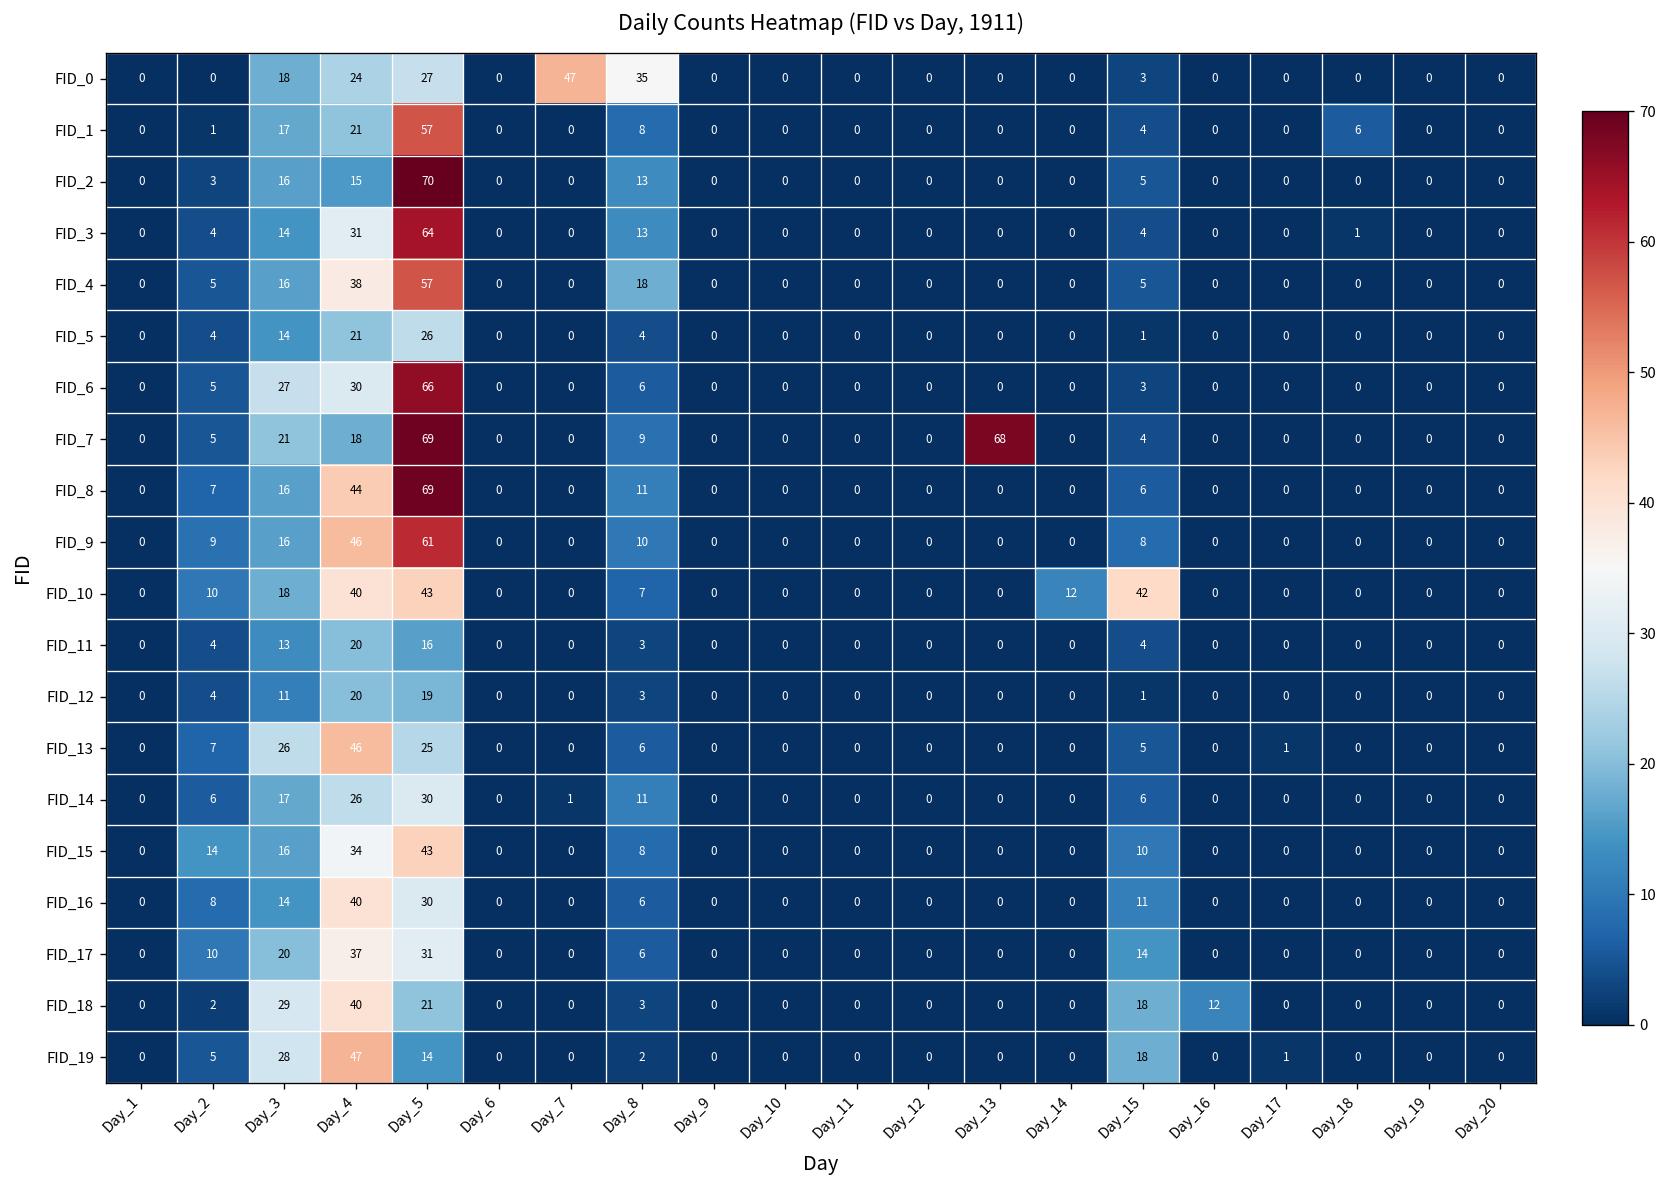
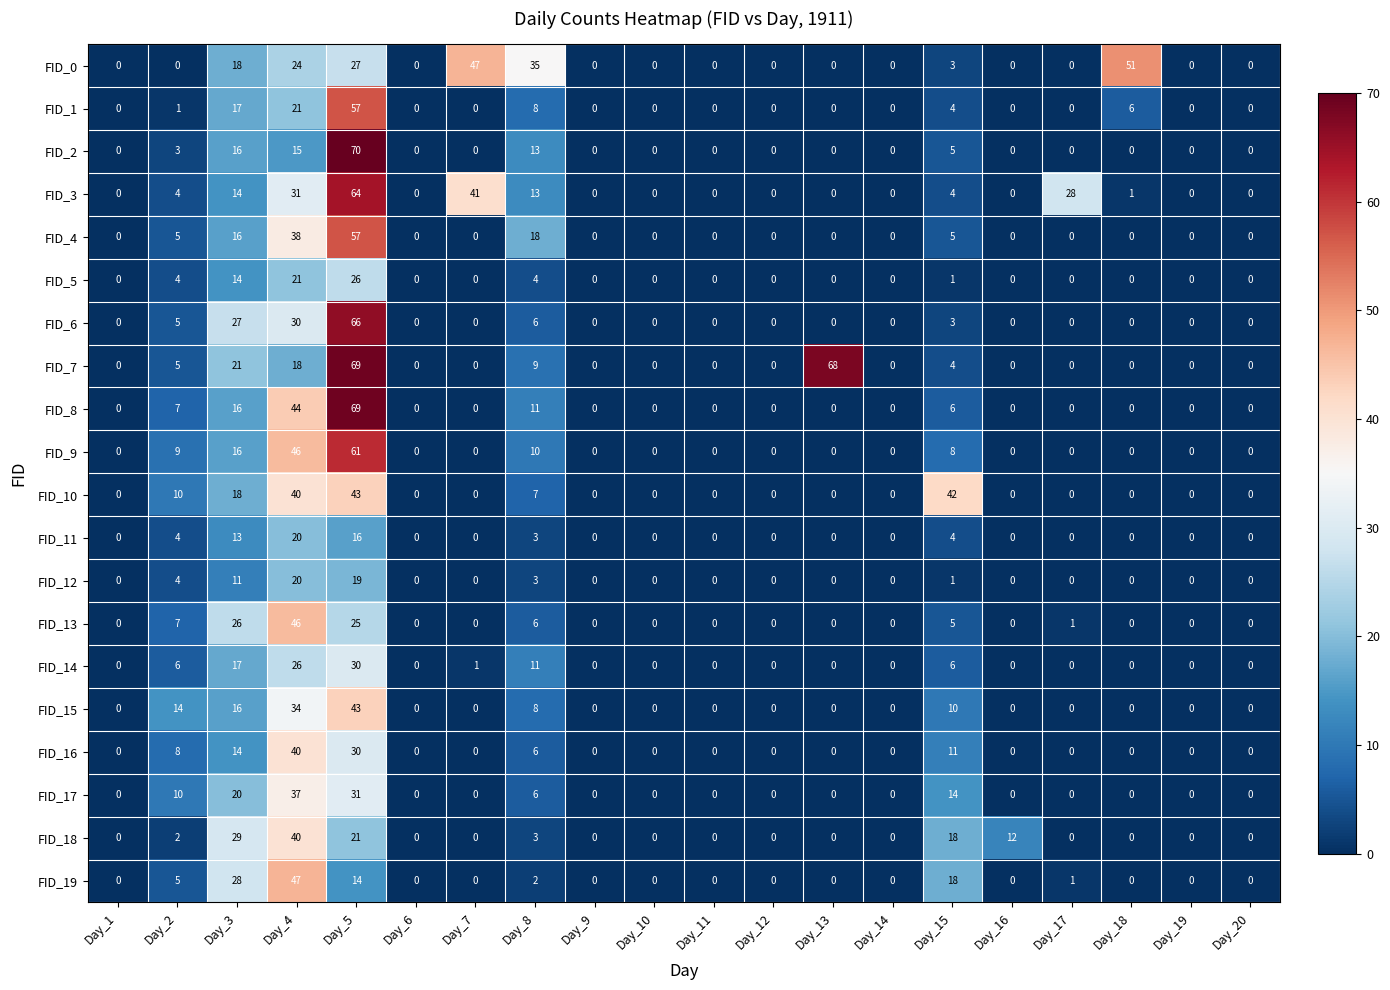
  {
    "FID_0": {
      "Day_1": 0,
      "Day_2": 0,
      "Day_3": 18,
      "Day_4": 24,
      "Day_5": 27,
      "Day_6": 0,
      "Day_7": 47,
      "Day_8": 35,
      "Day_9": 0,
      "Day_10": 0,
      "Day_11": 0,
      "Day_12": 0,
      "Day_13": 0,
      "Day_14": 0,
      "Day_15": 3,
      "Day_16": 0,
      "Day_17": 0,
-     "Day_18": 0,
+     "Day_18": 51,
      "Day_19": 0,
      "Day_20": 0
    },
    "FID_3": {
      "Day_1": 0,
      "Day_2": 4,
      "Day_3": 14,
      "Day_4": 31,
      "Day_5": 64,
      "Day_6": 0,
-     "Day_7": 0,
+     "Day_7": 41,
      "Day_8": 13,
      "Day_9": 0,
      "Day_10": 0,
      "Day_11": 0,
      "Day_12": 0,
      "Day_13": 0,
      "Day_14": 0,
      "Day_15": 4,
      "Day_16": 0,
-     "Day_17": 0,
+     "Day_17": 28,
      "Day_18": 1,
      "Day_19": 0,
      "Day_20": 0
    },
    "FID_10": {
      "Day_1": 0,
      "Day_2": 10,
      "Day_3": 18,
      "Day_4": 40,
      "Day_5": 43,
      "Day_6": 0,
      "Day_7": 0,
      "Day_8": 7,
      "Day_9": 0,
      "Day_10": 0,
      "Day_11": 0,
      "Day_12": 0,
      "Day_13": 0,
-     "Day_14": 12,
+     "Day_14": 0,
      "Day_15": 42,
      "Day_16": 0,
      "Day_17": 0,
      "Day_18": 0,
      "Day_19": 0,
      "Day_20": 0
    }
  }
